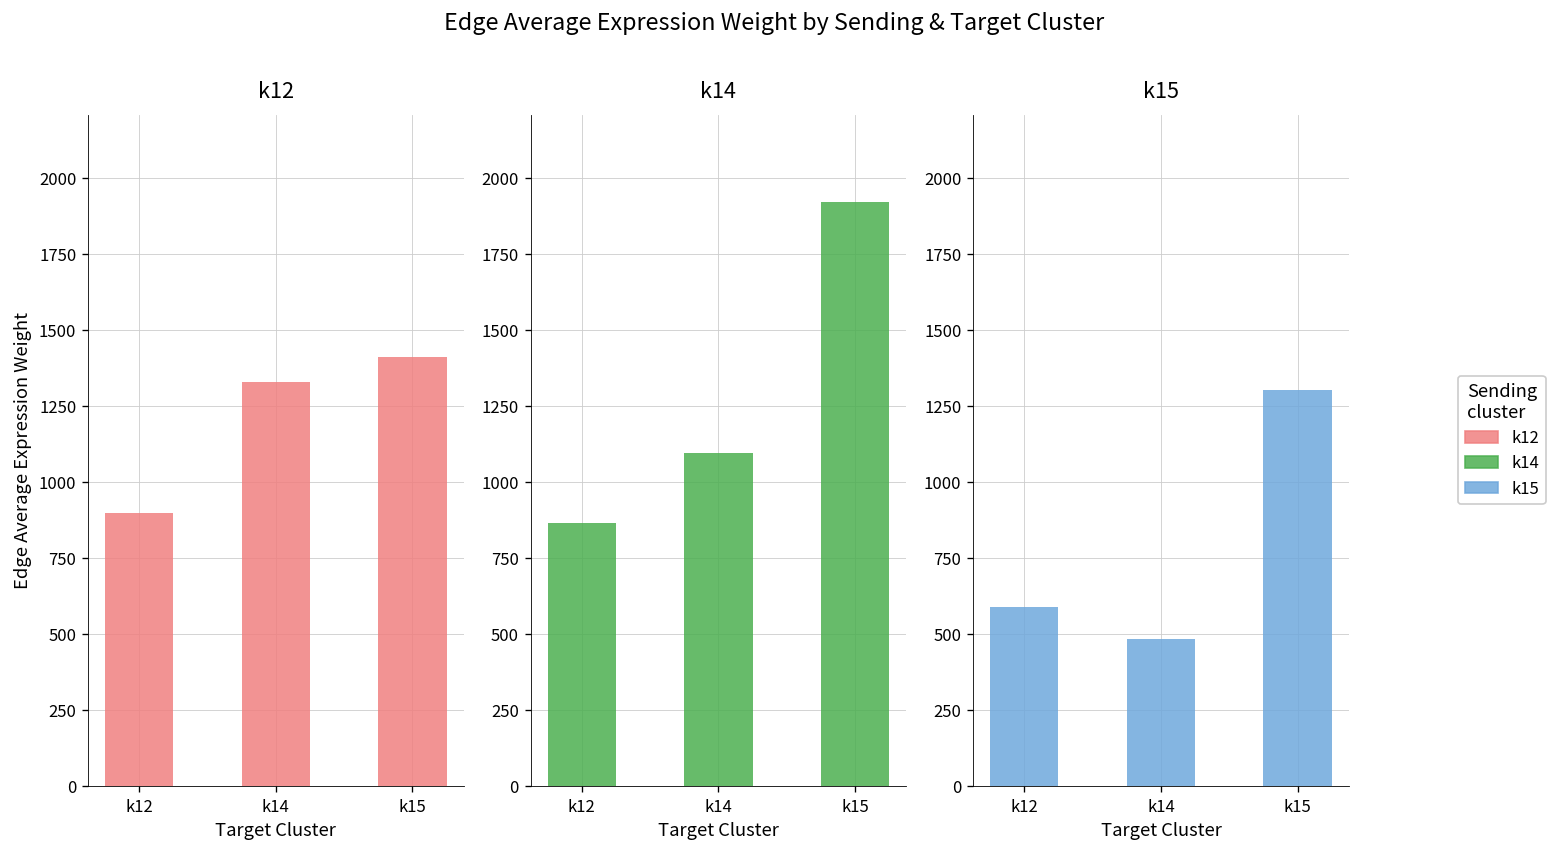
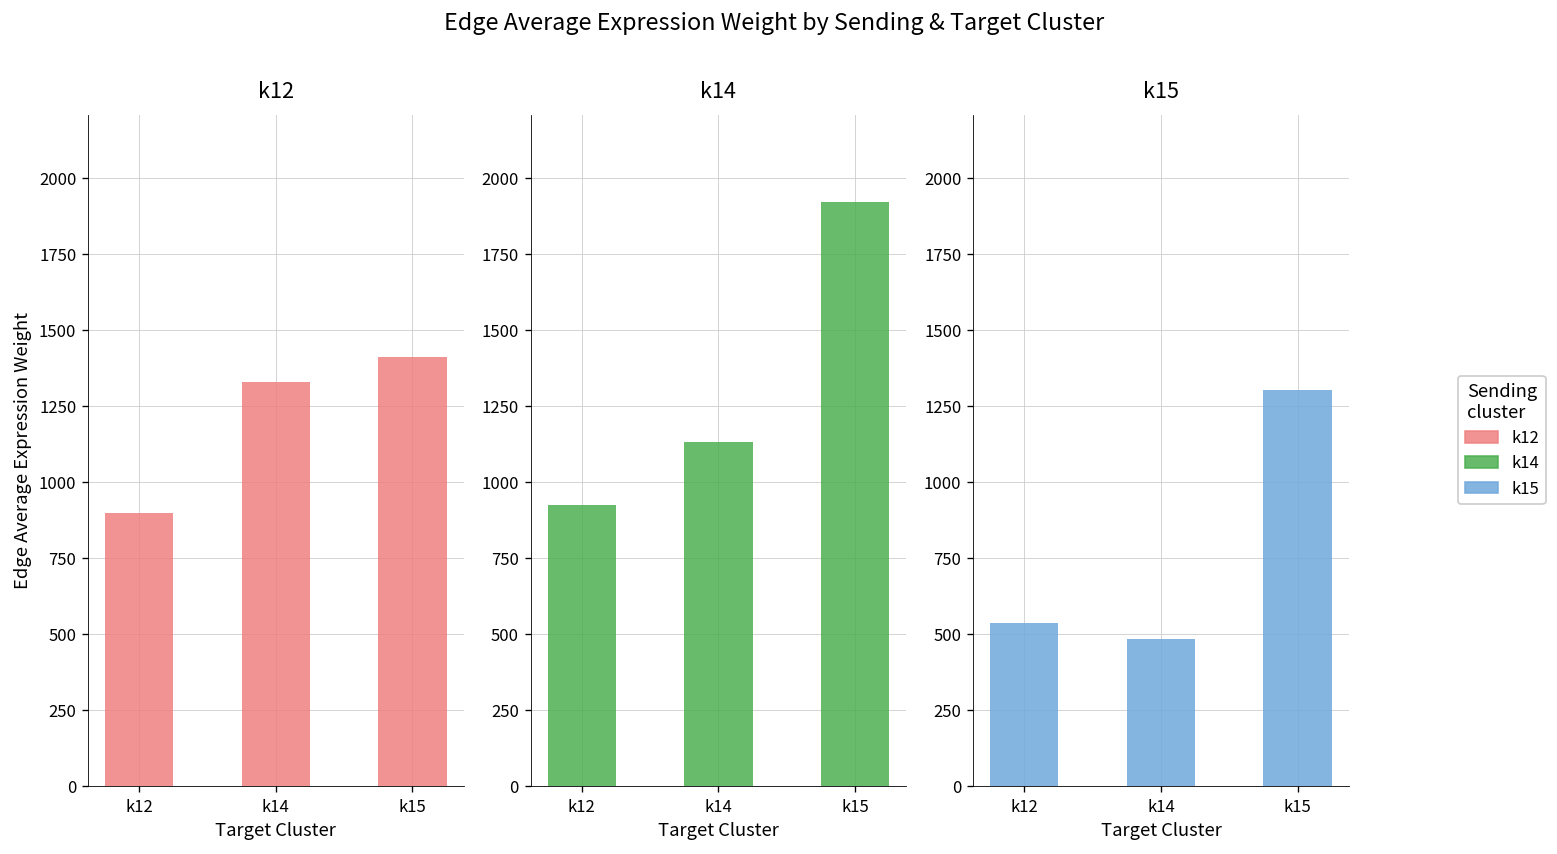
  {
    "k12": {
      "k12": 900,
      "k14": 1330,
      "k15": 1410
    },
    "k14": {
-     "k12": 870,
-     "k14": 1100,
+     "k12": 920,
+     "k14": 1130,
      "k15": 1920
    },
    "k15": {
-     "k12": 590,
+     "k12": 540,
      "k14": 480,
      "k15": 1300
    }
  }
